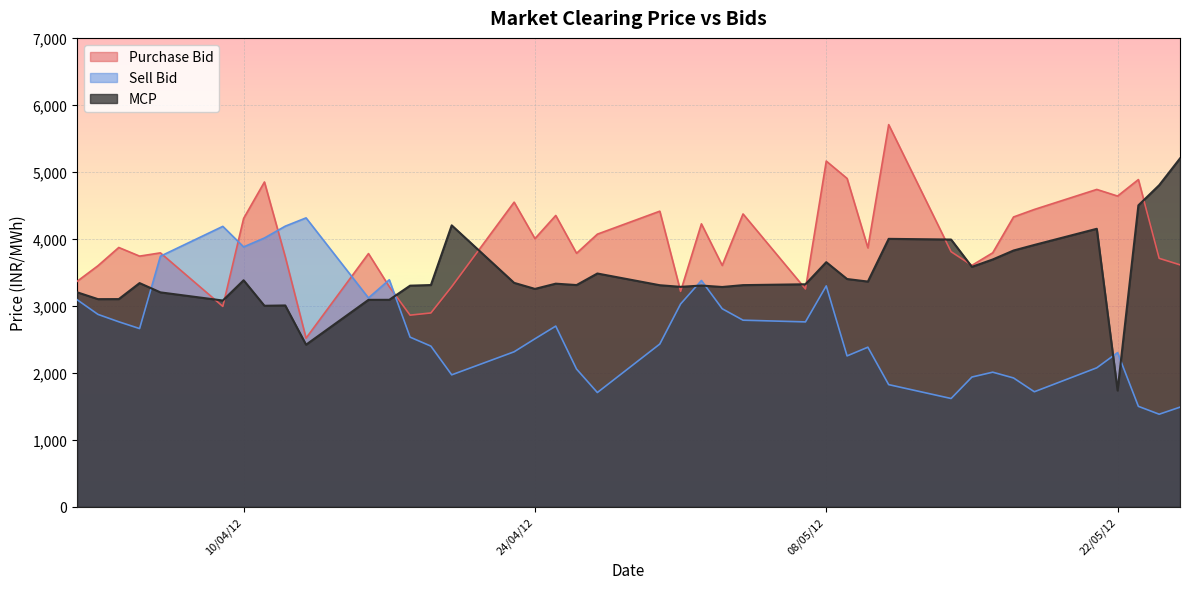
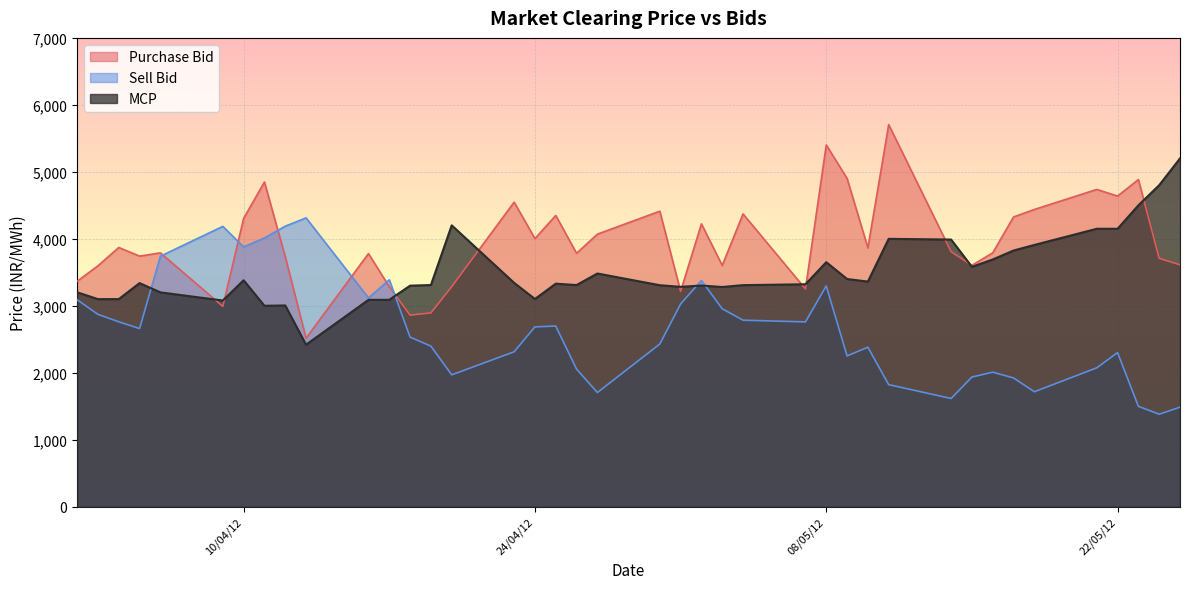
  {
    "Purchase Bid": {
      "10/04/12": "4,300",
      "24/04/12": "4,000",
-     "08/05/12": "5,200",
+     "08/05/12": "5,400",
      "22/05/12": "4,600"
    },
    "Sell Bid": {
      "10/04/12": "3,900",
-     "24/04/12": "2,500",
+     "24/04/12": "2,700",
      "08/05/12": "3,300",
      "22/05/12": "2,300"
    },
    "MCP": {
      "10/04/12": "3,400",
-     "24/04/12": "3,300",
+     "24/04/12": "3,100",
      "08/05/12": "3,700",
-     "22/05/12": "1,700"
+     "22/05/12": "4,200"
    }
  }
